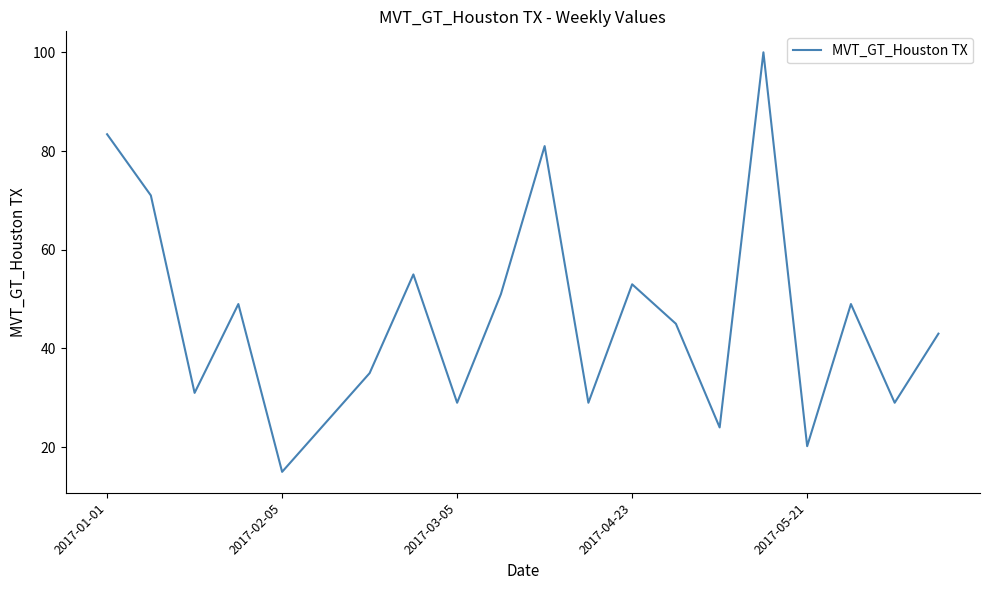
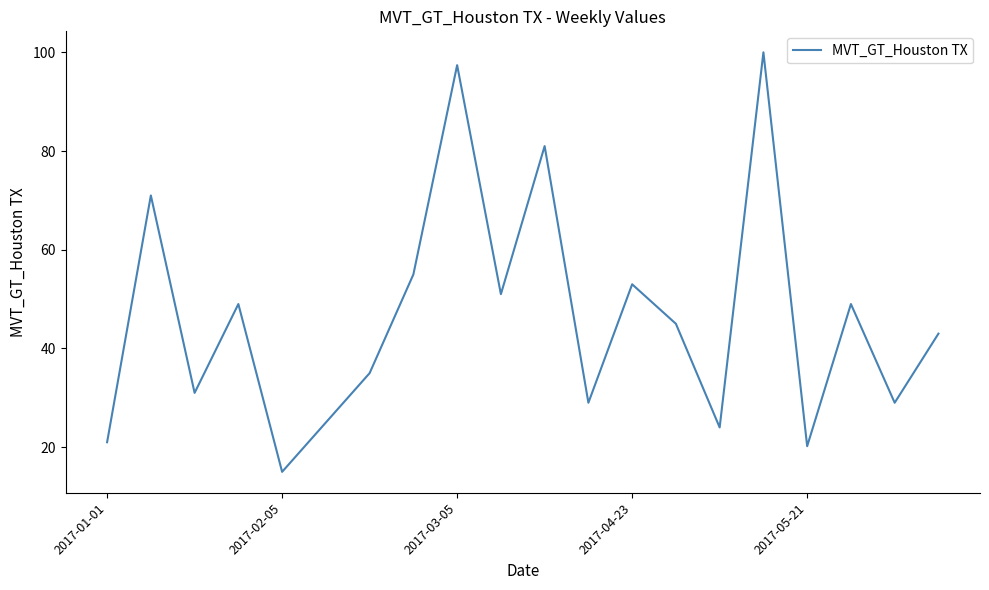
  {
-   "2017-01-01": 83,
+   "2017-01-01": 21,
    "2017-02-05": 15,
-   "2017-03-05": 29,
+   "2017-03-05": 97,
    "2017-04-23": 53,
    "2017-05-21": 20
  }
